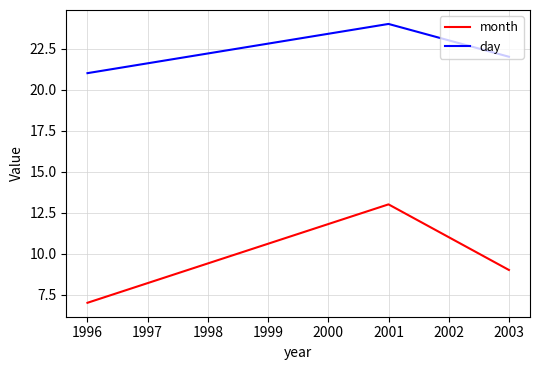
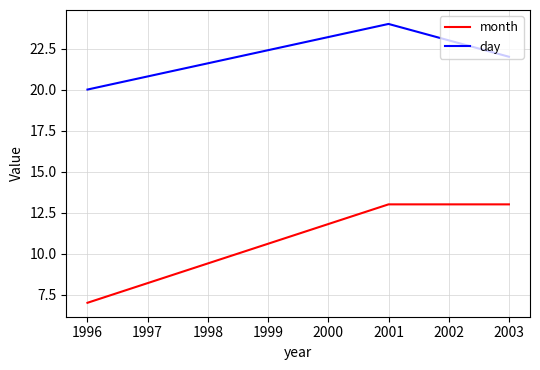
  {
    "month": {
      "1996": 7,
      "2001": 13,
-     "2003": 9
+     "2003": 13
    },
    "day": {
-     "1996": 21,
+     "1996": 20,
      "2001": 24
    }
  }
